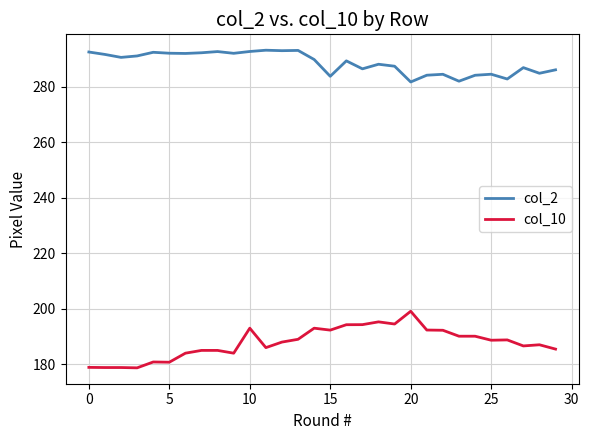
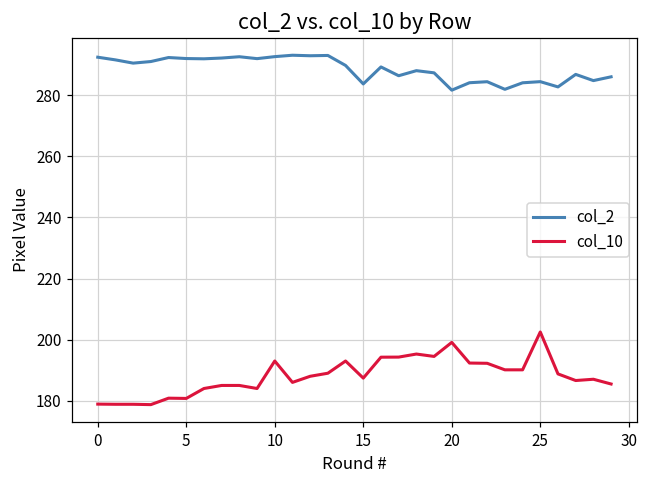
  {
    "col_2": {
      "0": 292,
      "5": 292,
      "10": 293,
      "15": 284,
      "20": 282,
      "25": 284
    },
    "col_10": {
      "0": 179,
      "5": 181,
      "10": 193,
-     "15": 192,
+     "15": 187,
      "20": 199,
-     "25": 189
+     "25": 202
    }
  }
